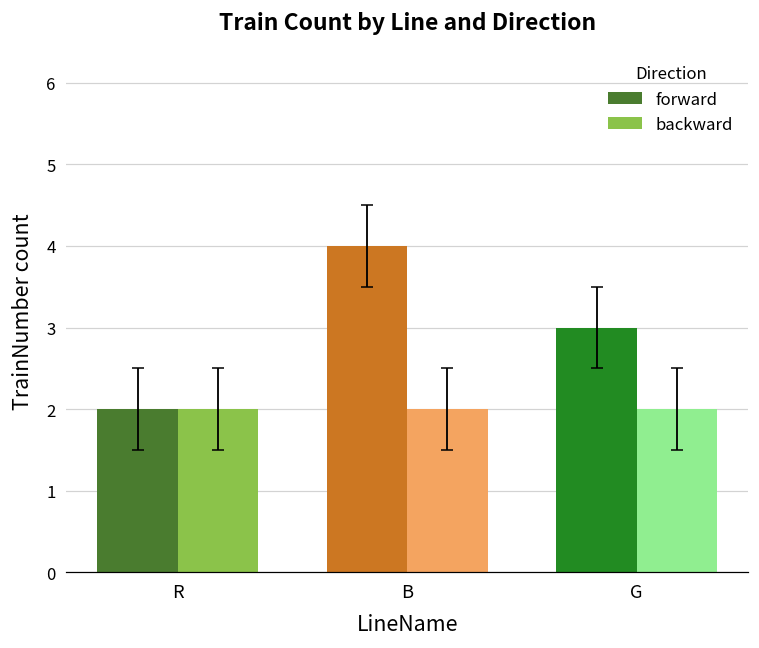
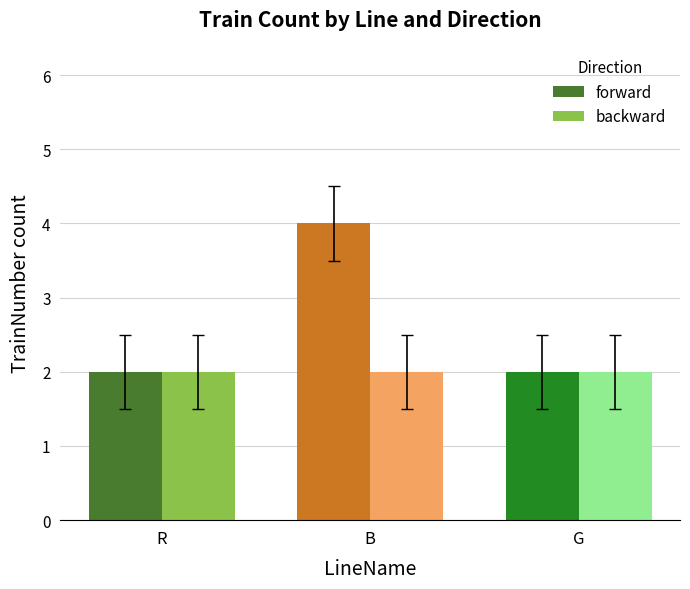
  {
    "forward": {
      "R": 2,
      "B": 4,
-     "G": 3
+     "G": 2
    },
    "backward": {
      "R": 2,
      "B": 2,
      "G": 2
    }
  }
